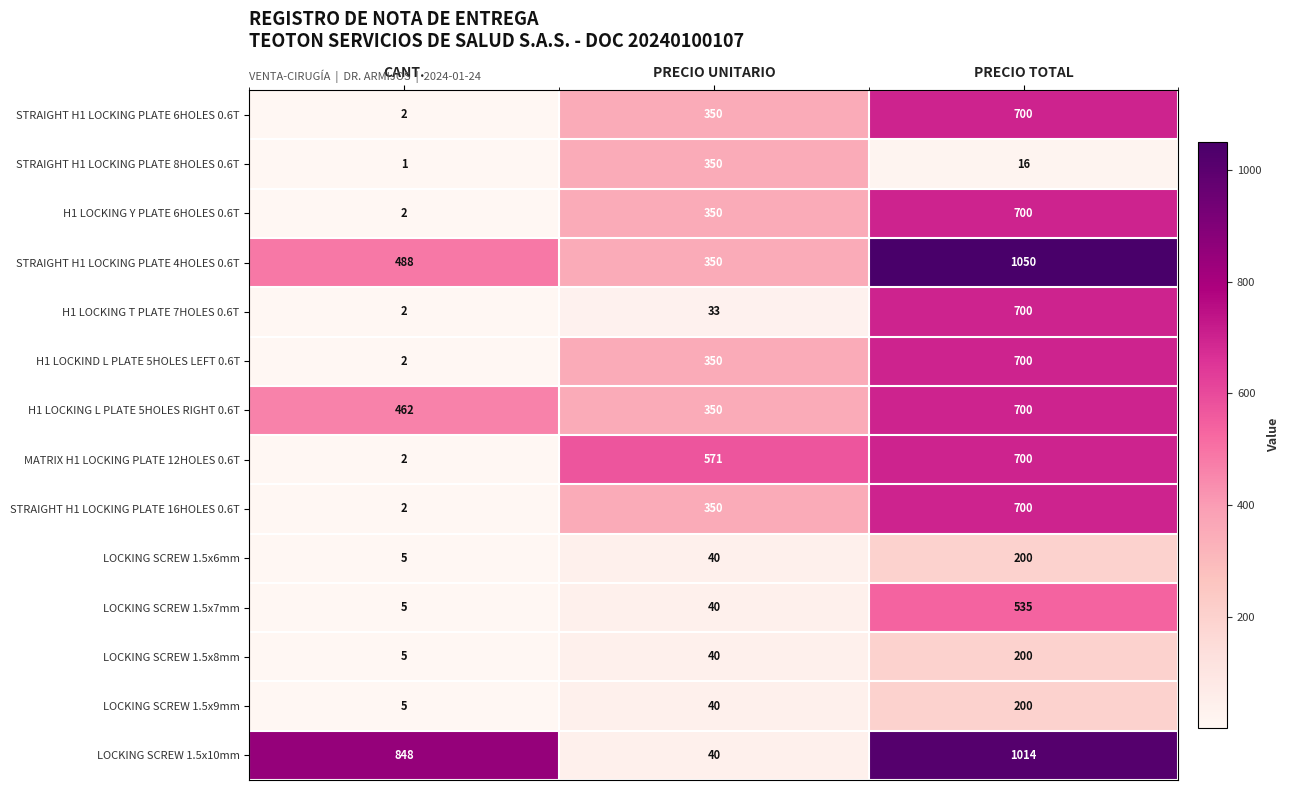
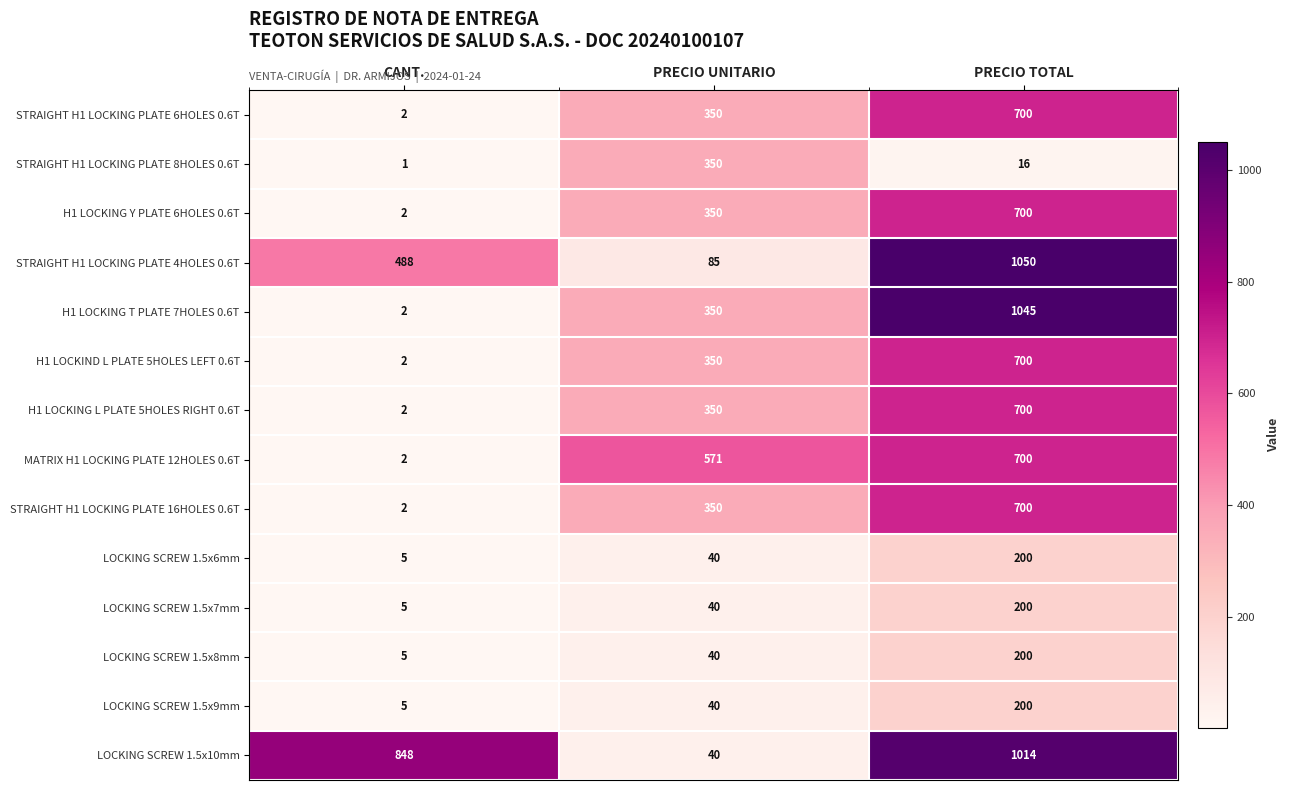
  {
    "STRAIGHT H1 LOCKING PLATE 6HOLES 0.6T": {
      "CANT.": 2,
      "PRECIO UNITARIO": 350,
      "PRECIO TOTAL": 700
    },
    "STRAIGHT H1 LOCKING PLATE 8HOLES 0.6T": {
      "CANT.": 1,
      "PRECIO UNITARIO": 350,
      "PRECIO TOTAL": 16
    },
    "H1 LOCKING Y PLATE 6HOLES 0.6T": {
      "CANT.": 2,
      "PRECIO UNITARIO": 350,
      "PRECIO TOTAL": 700
    },
    "STRAIGHT H1 LOCKING PLATE 4HOLES 0.6T": {
      "CANT.": 488,
-     "PRECIO UNITARIO": 350,
+     "PRECIO UNITARIO": 85,
      "PRECIO TOTAL": 1050
    },
    "H1 LOCKING T PLATE 7HOLES 0.6T": {
      "CANT.": 2,
-     "PRECIO UNITARIO": 33,
-     "PRECIO TOTAL": 700
+     "PRECIO UNITARIO": 350,
+     "PRECIO TOTAL": 1045
    },
    "H1 LOCKIND L PLATE 5HOLES LEFT 0.6T": {
      "CANT.": 2,
      "PRECIO UNITARIO": 350,
      "PRECIO TOTAL": 700
    },
    "H1 LOCKING L PLATE 5HOLES RIGHT 0.6T": {
-     "CANT.": 462,
+     "CANT.": 2,
      "PRECIO UNITARIO": 350,
      "PRECIO TOTAL": 700
    },
    "MATRIX H1 LOCKING PLATE 12HOLES 0.6T": {
      "CANT.": 2,
      "PRECIO UNITARIO": 571,
      "PRECIO TOTAL": 700
    },
    "STRAIGHT H1 LOCKING PLATE 16HOLES 0.6T": {
      "CANT.": 2,
      "PRECIO UNITARIO": 350,
      "PRECIO TOTAL": 700
    },
    "LOCKING SCREW 1.5x6mm": {
      "CANT.": 5,
      "PRECIO UNITARIO": 40,
      "PRECIO TOTAL": 200
    },
    "LOCKING SCREW 1.5x7mm": {
      "CANT.": 5,
      "PRECIO UNITARIO": 40,
-     "PRECIO TOTAL": 535
+     "PRECIO TOTAL": 200
    },
    "LOCKING SCREW 1.5x8mm": {
      "CANT.": 5,
      "PRECIO UNITARIO": 40,
      "PRECIO TOTAL": 200
    },
    "LOCKING SCREW 1.5x9mm": {
      "CANT.": 5,
      "PRECIO UNITARIO": 40,
      "PRECIO TOTAL": 200
    },
    "LOCKING SCREW 1.5x10mm": {
      "CANT.": 848,
      "PRECIO UNITARIO": 40,
      "PRECIO TOTAL": 1014
    }
  }
